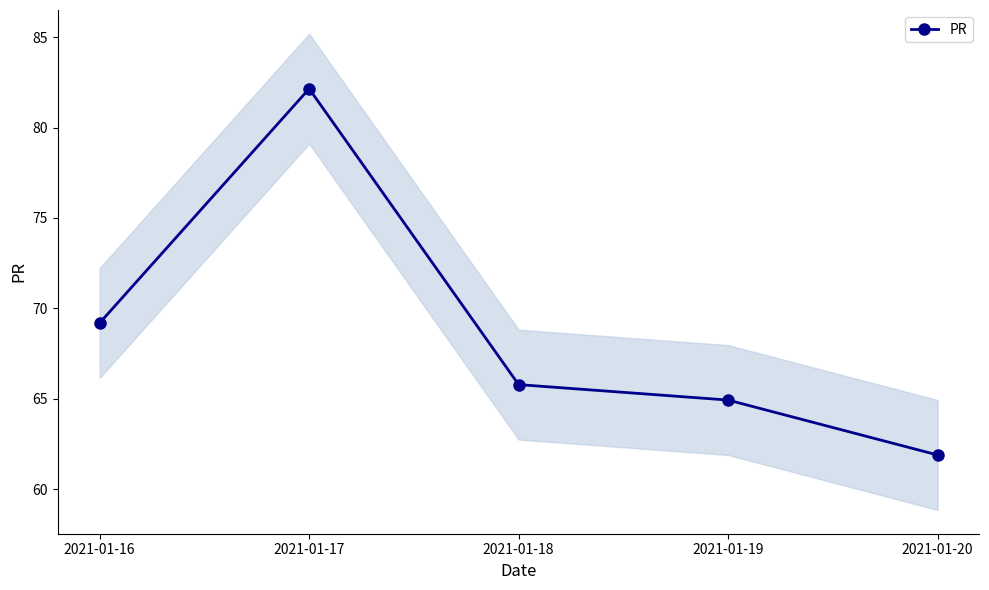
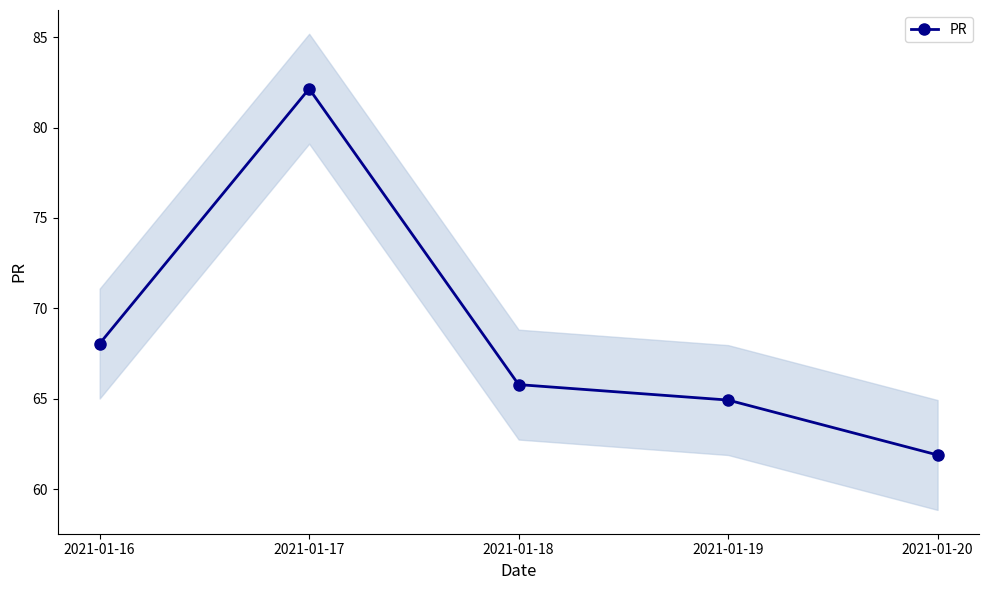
  {
    "PR": {
-     "2021-01-16": 69.2,
+     "2021-01-16": 68.1,
      "2021-01-17": 82.1,
      "2021-01-18": 65.8,
      "2021-01-19": 64.9,
      "2021-01-20": 61.9
    }
  }
